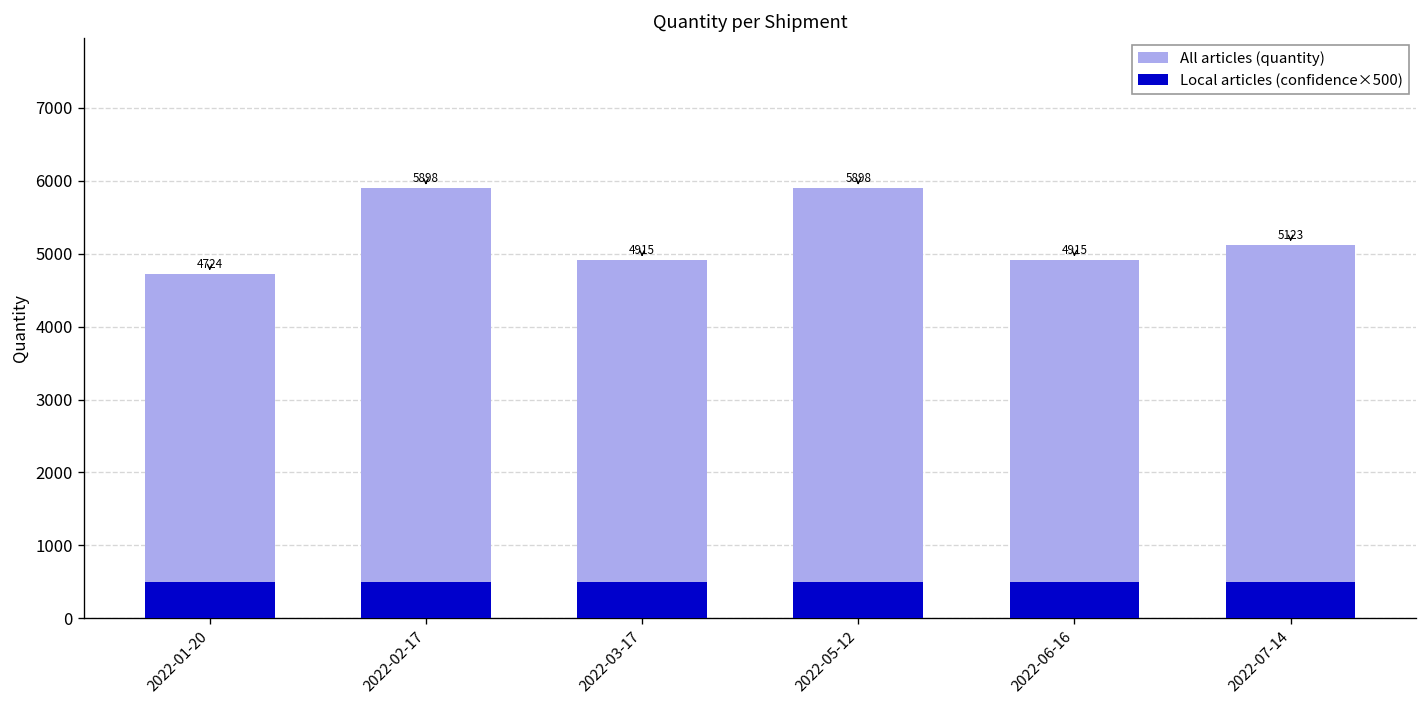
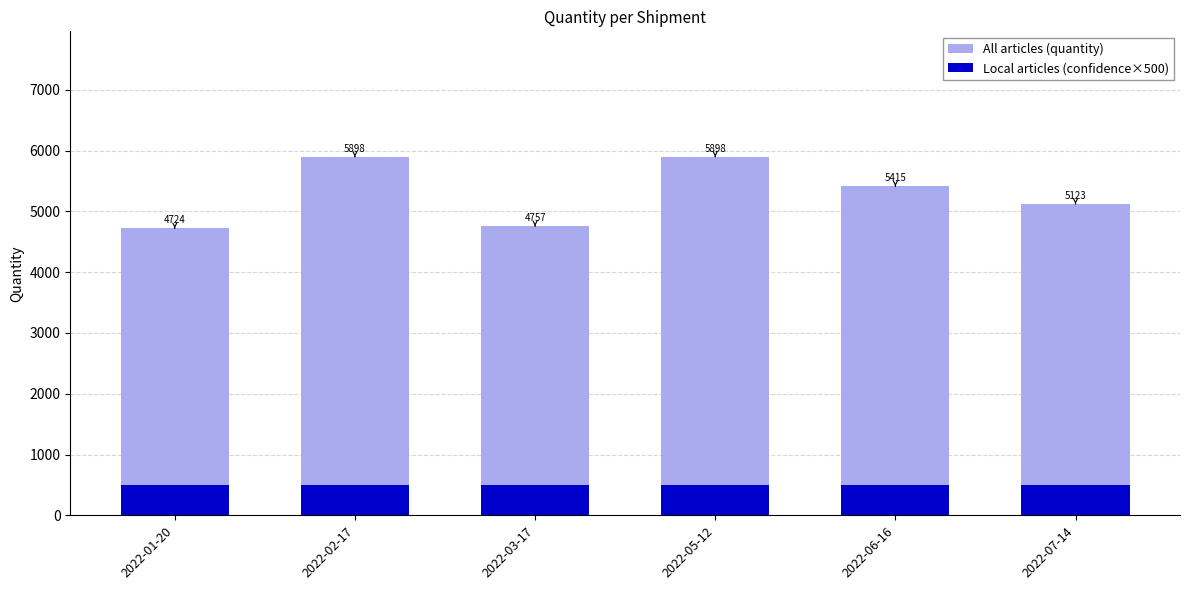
  {
    "All articles (quantity)": {
      "2022-01-20": 4724,
      "2022-02-17": 5898,
-     "2022-03-17": 4915,
+     "2022-03-17": 4757,
      "2022-05-12": 5898,
-     "2022-06-16": 4915,
+     "2022-06-16": 5415,
      "2022-07-14": 5123
    }
  }
